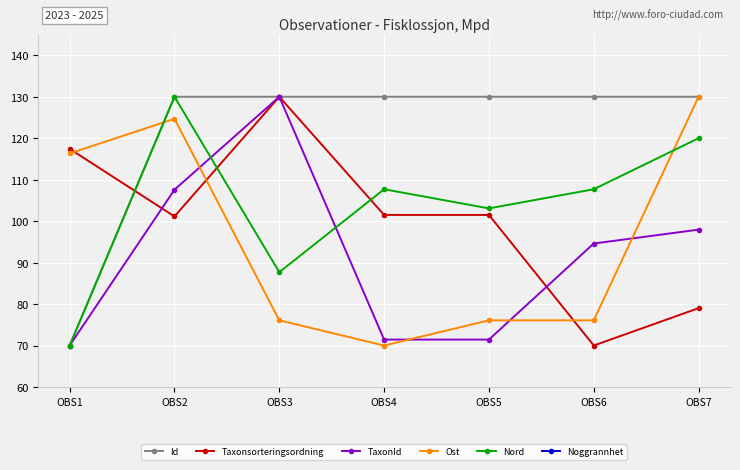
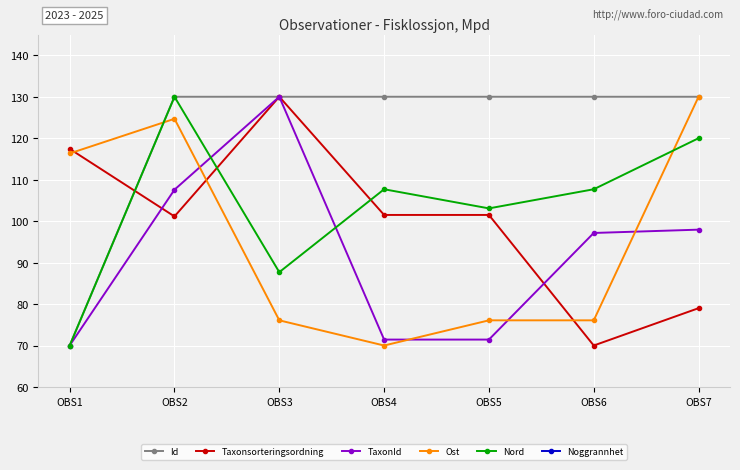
  {
    "Id": {
      "OBS4": 130,
      "OBS5": 130,
      "OBS6": 130
    },
    "Taxonsorteringsordning": {
      "OBS1": 117,
      "OBS2": 101,
      "OBS4": 101,
      "OBS5": 101,
      "OBS6": 70,
      "OBS7": 79
    },
    "TaxonId": {
      "OBS2": 108,
      "OBS4": 71,
      "OBS5": 71,
-     "OBS6": 95,
+     "OBS6": 97,
      "OBS7": 98
    },
    "Ost": {
      "OBS1": 116,
      "OBS2": 125,
      "OBS3": 76,
      "OBS4": 70,
      "OBS5": 76,
      "OBS6": 76
    },
    "Nord": {
      "OBS3": 88,
      "OBS4": 108,
      "OBS5": 103,
      "OBS6": 108,
      "OBS7": 120
    }
  }
